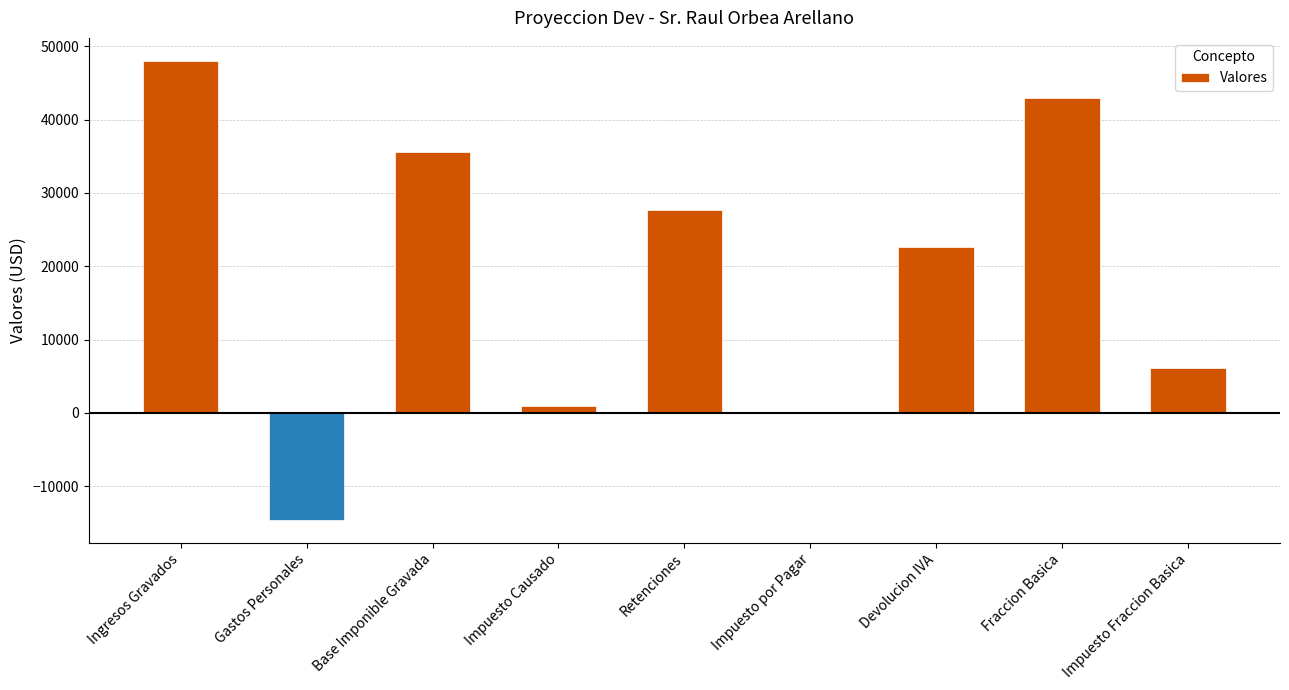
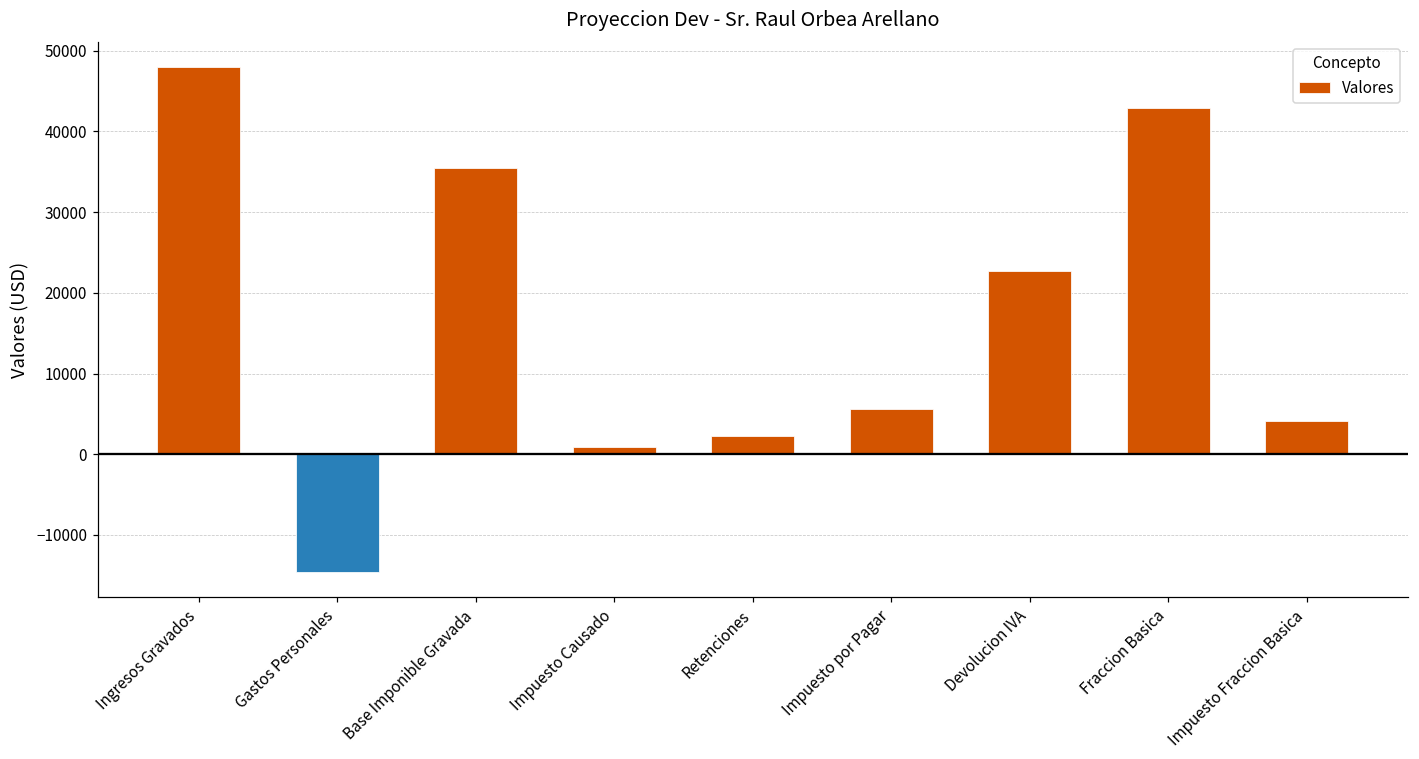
  {
    "Ingresos Gravados": 48000,
    "Gastos Personales": -15000,
    "Base Imponible Gravada": 36000,
    "Impuesto Causado": 1000,
-   "Retenciones": 28000,
-   "Impuesto por Pagar": 0,
+   "Retenciones": 2000,
+   "Impuesto por Pagar": 6000,
    "Devolucion IVA": 23000,
    "Fraccion Basica": 43000,
-   "Impuesto Fraccion Basica": 6000
+   "Impuesto Fraccion Basica": 4000
  }
